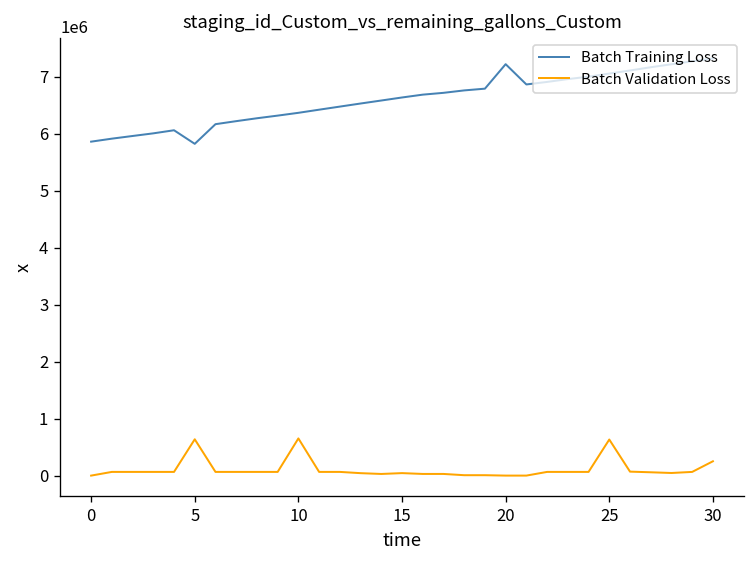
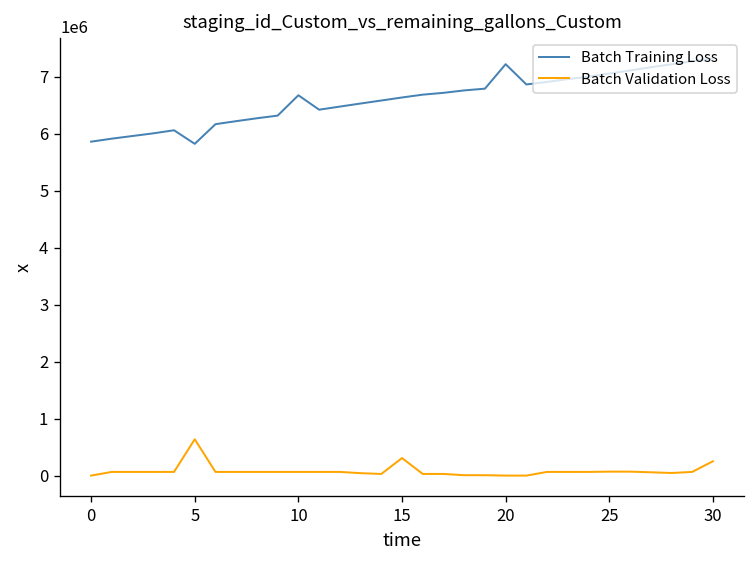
  {
    "Batch Training Loss": {
      "0": 5900000,
      "5": 5800000,
-     "10": 6400000,
+     "10": 6700000,
      "15": 6600000,
      "20": 7200000
    },
    "Batch Validation Loss": {
      "0": 0,
      "5": 600000,
-     "10": 700000,
-     "15": 0,
+     "10": 100000,
+     "15": 300000,
      "20": 0,
-     "25": 600000,
+     "25": 100000,
      "30": 300000
    }
  }
